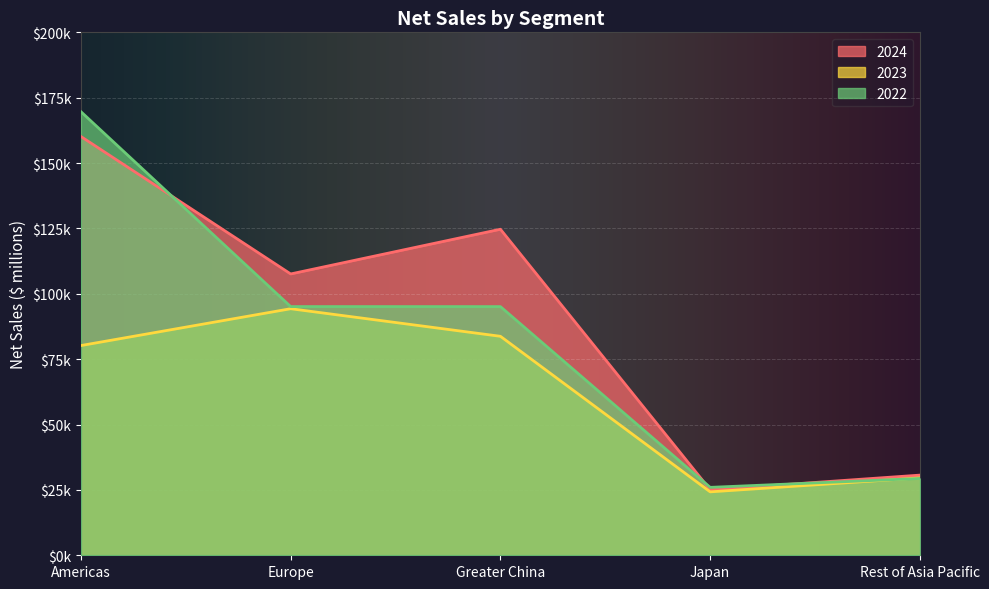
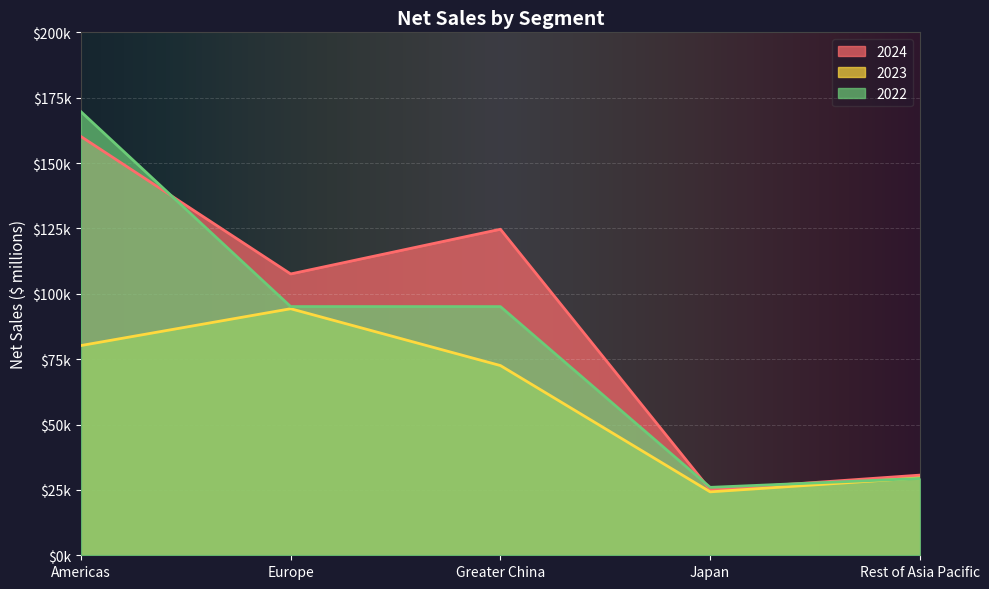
  {
    "2024": {
      "Americas": "$160000",
      "Europe": "$108000",
      "Greater China": "$125000",
      "Rest of Asia Pacific": "$31000"
    },
    "2023": {
      "Americas": "$80000",
-     "Greater China": "$84000"
+     "Greater China": "$73000"
    },
    "2022": {
      "Americas": "$170000",
      "Greater China": "$95000"
    }
  }
